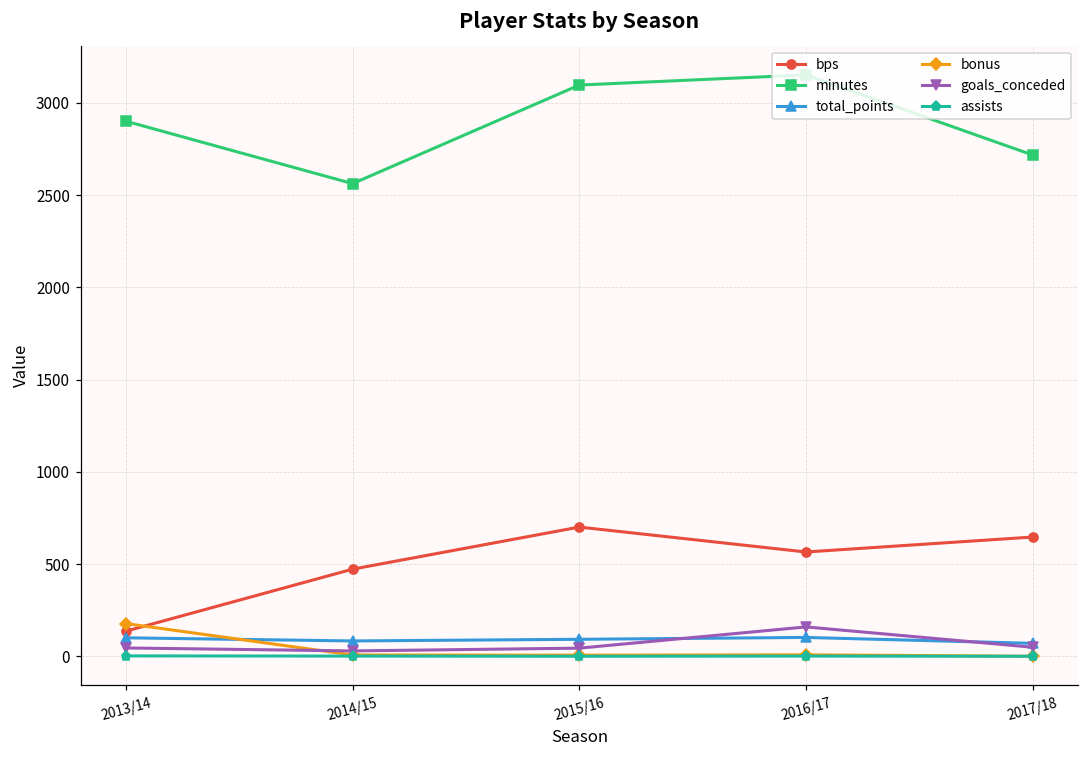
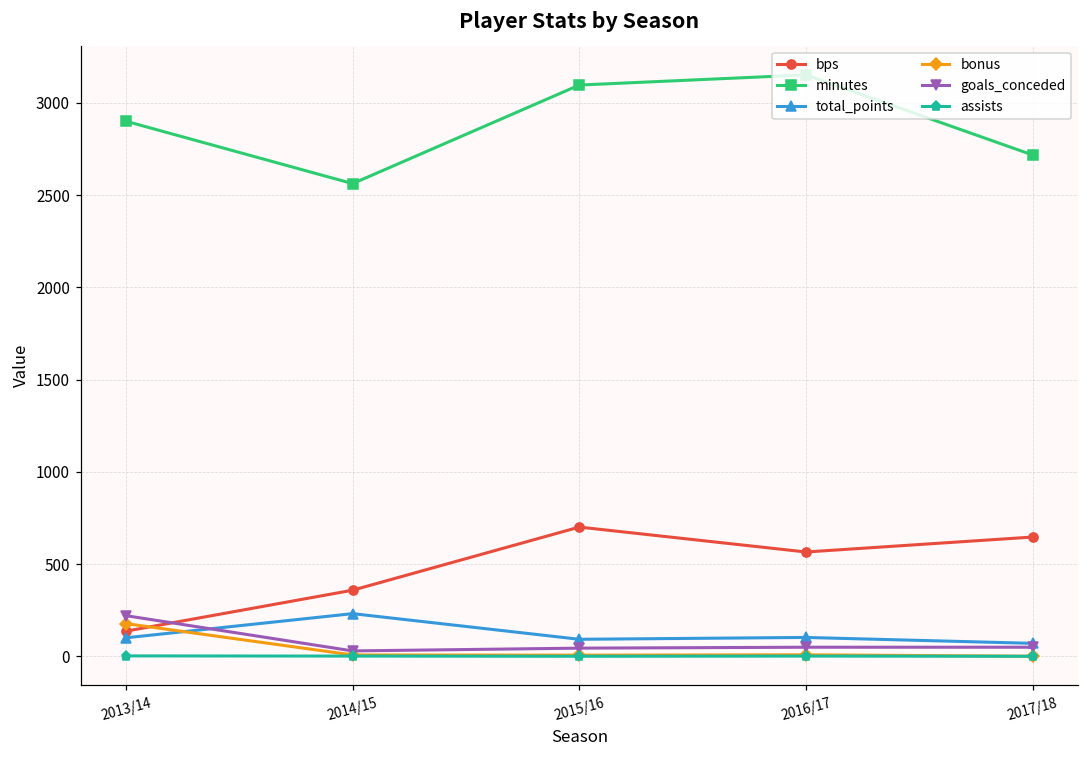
  {
    "bps": {
      "2013/14": 140,
-     "2014/15": 470,
+     "2014/15": 360,
      "2015/16": 700,
      "2016/17": 570,
      "2017/18": 650
    },
    "total_points": {
      "2013/14": 100,
-     "2014/15": 80,
+     "2014/15": 230,
      "2015/16": 90,
      "2016/17": 100,
      "2017/18": 70
    },
    "bonus": {
      "2013/14": 180
    },
    "goals_conceded": {
-     "2013/14": 50,
+     "2013/14": 220,
      "2014/15": 30,
      "2015/16": 50,
-     "2016/17": 160,
+     "2016/17": 50,
      "2017/18": 50
    }
  }
